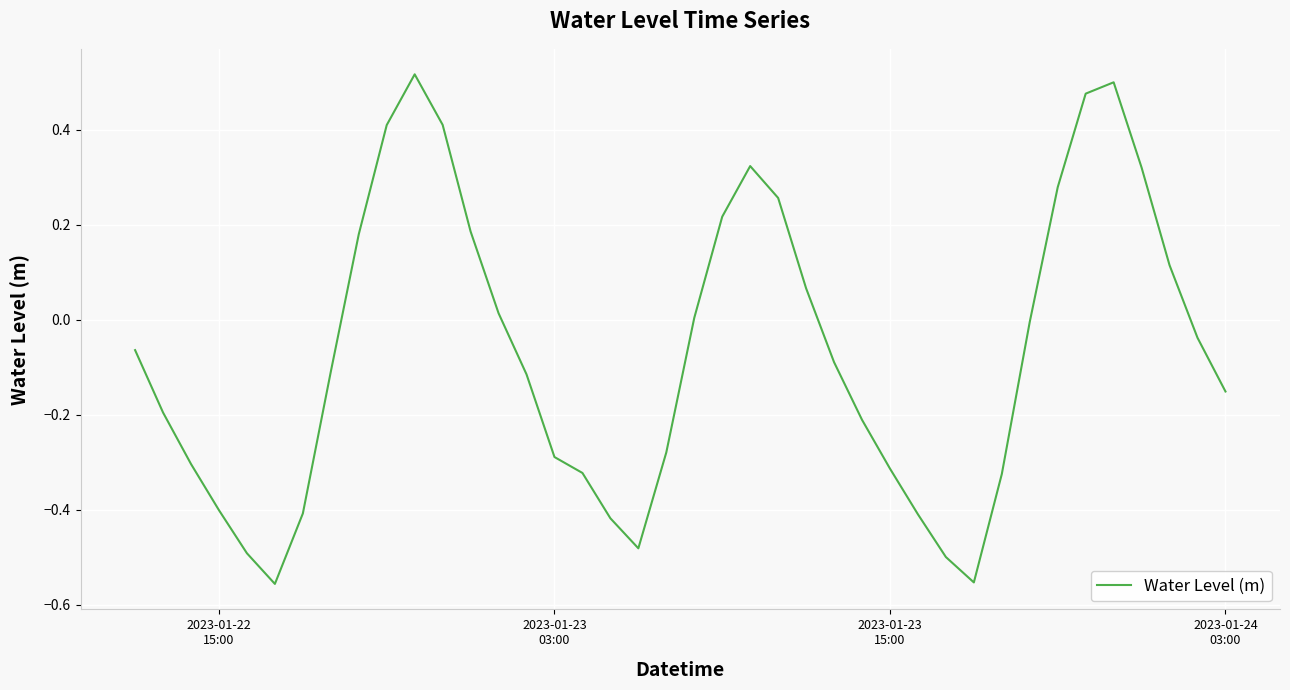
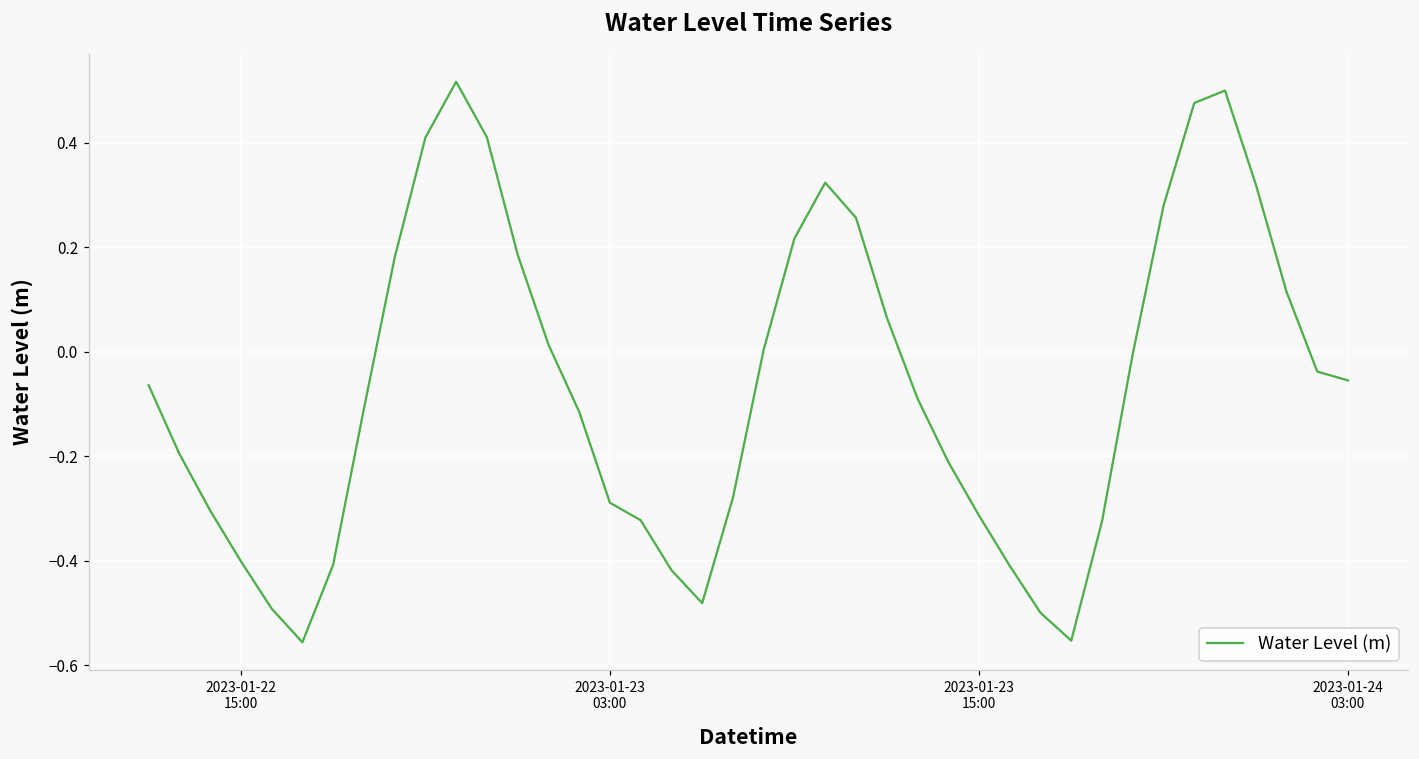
  {
    "2023-01-22 15:00": -0.40,
    "2023-01-23 03:00": -0.29,
    "2023-01-23 15:00": -0.31,
-   "2023-01-24 03:00": -0.15
+   "2023-01-24 03:00": -0.05
  }
